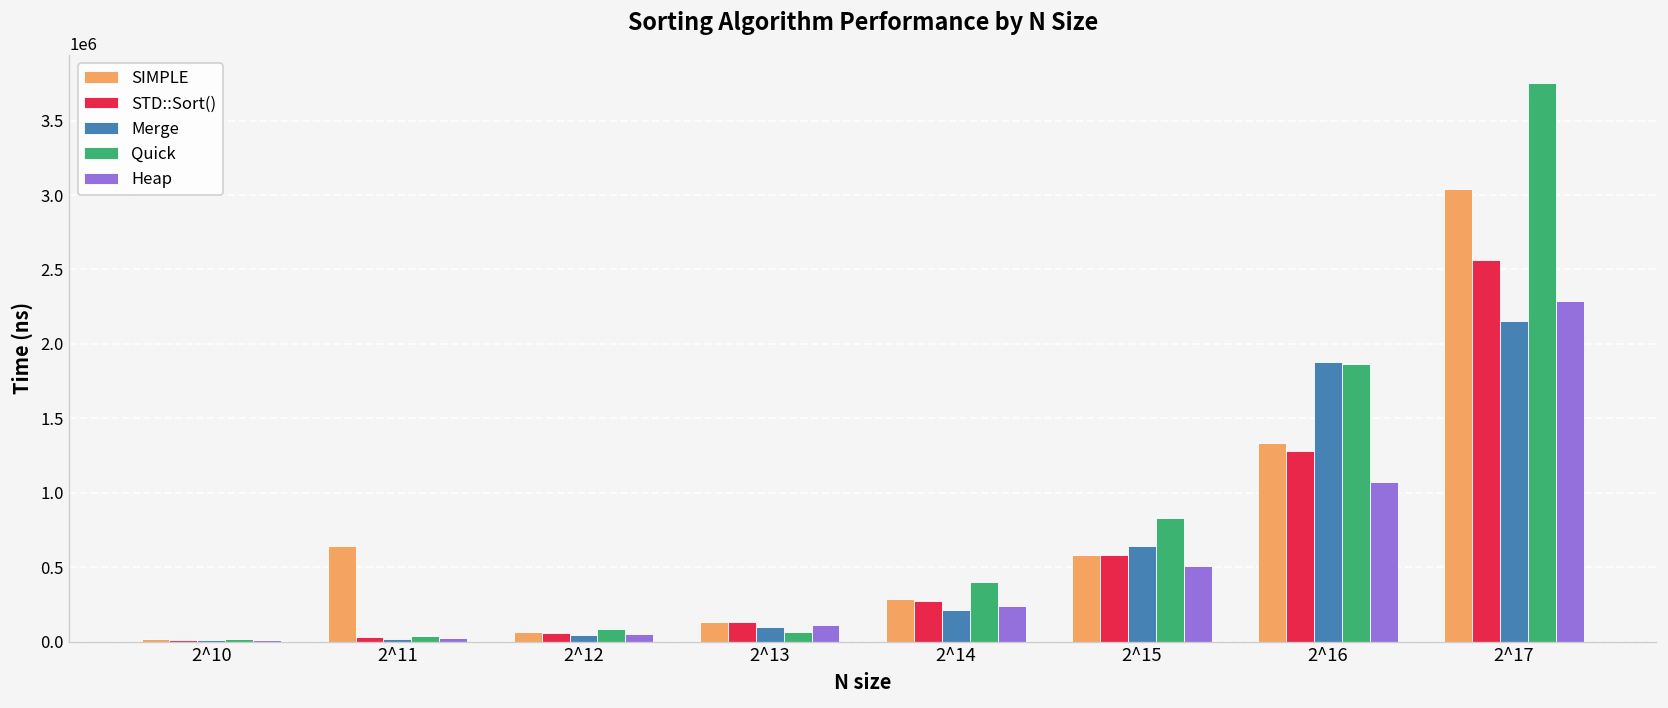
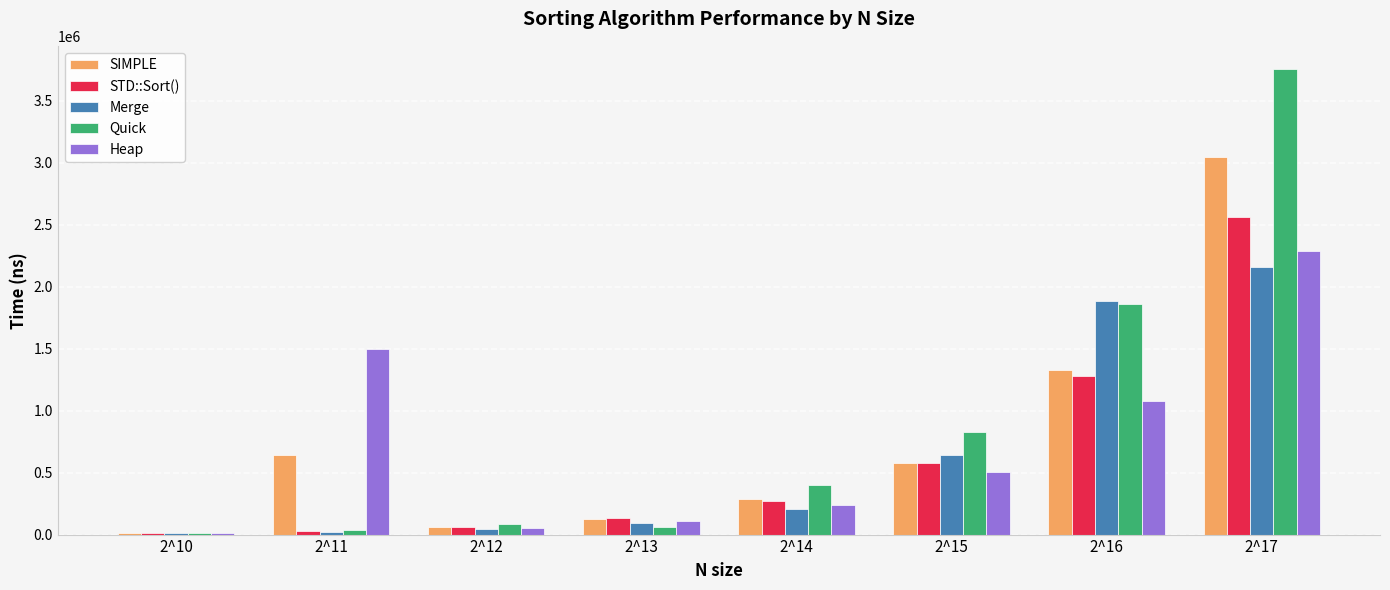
  {
    "SIMPLE": {
      "2^11": 640000,
      "2^12": 60000,
      "2^13": 130000,
      "2^14": 290000,
      "2^15": 580000,
      "2^16": 1330000,
      "2^17": 3040000
    },
    "STD::Sort()": {
      "2^11": 30000,
      "2^12": 60000,
      "2^13": 130000,
      "2^14": 270000,
      "2^15": 580000,
      "2^16": 1280000,
      "2^17": 2560000
    },
    "Merge": {
      "2^12": 40000,
      "2^13": 100000,
      "2^14": 210000,
      "2^15": 640000,
      "2^16": 1880000,
      "2^17": 2160000
    },
    "Quick": {
      "2^11": 40000,
      "2^12": 80000,
      "2^13": 60000,
      "2^14": 400000,
      "2^15": 830000,
      "2^16": 1860000,
      "2^17": 3750000
    },
    "Heap": {
-     "2^11": 20000,
+     "2^11": 1500000,
      "2^12": 50000,
      "2^13": 110000,
      "2^14": 240000,
      "2^15": 500000,
      "2^16": 1070000,
      "2^17": 2290000
    }
  }
